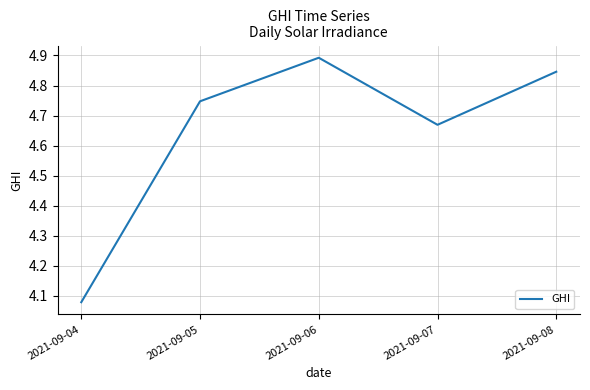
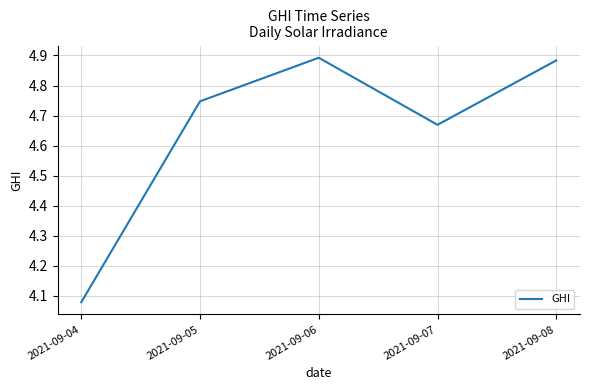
  {
    "2021-09-04": 4.08,
    "2021-09-05": 4.75,
    "2021-09-06": 4.89,
    "2021-09-07": 4.67,
-   "2021-09-08": 4.85
+   "2021-09-08": 4.88
  }
